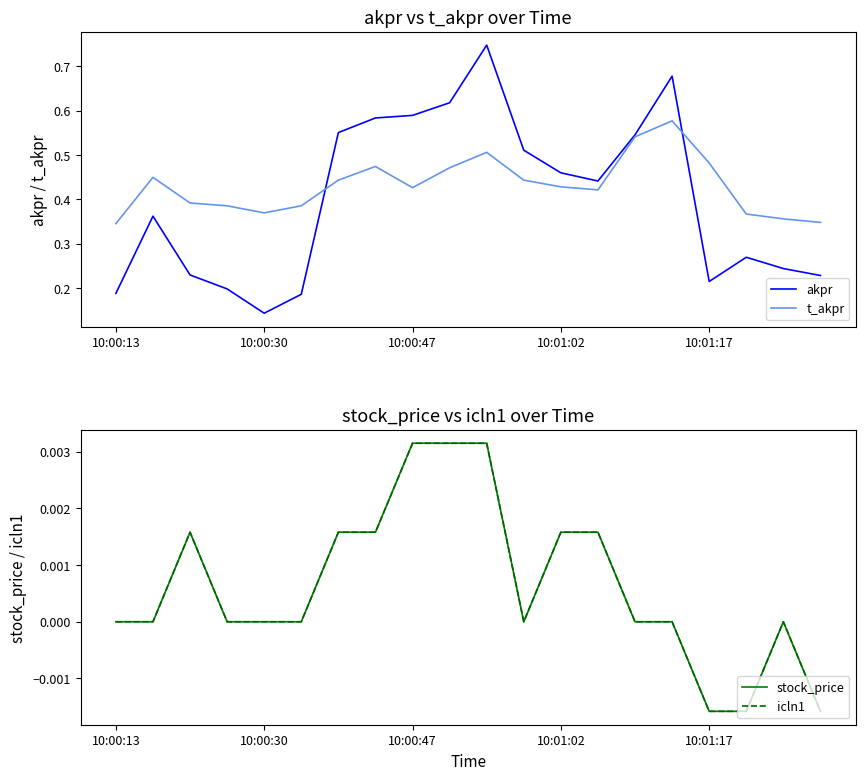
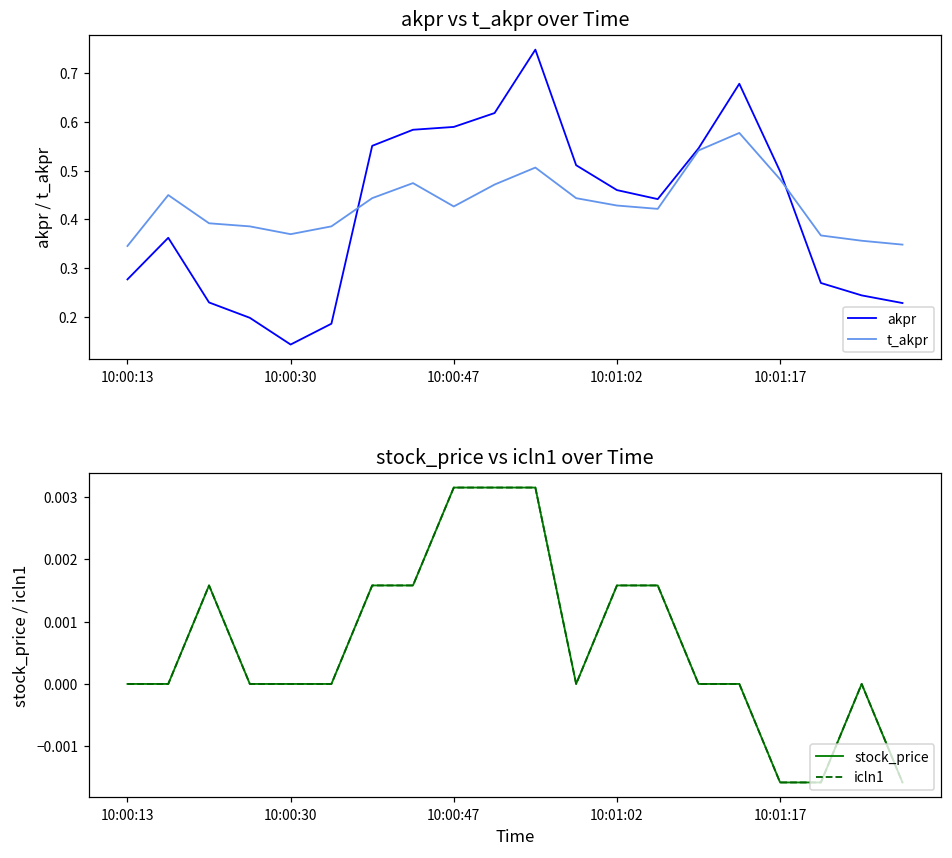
  {
    "akpr vs t_akpr over Time": {
      "akpr": {
-       "10:00:13": 0.19,
+       "10:00:13": 0.28,
        "10:00:30": 0.14,
        "10:00:47": 0.59,
        "10:01:02": 0.46,
-       "10:01:17": 0.21
+       "10:01:17": 0.50
      },
      "t_akpr": {
        "10:00:13": 0.35,
        "10:00:30": 0.37,
        "10:00:47": 0.43,
        "10:01:02": 0.43,
        "10:01:17": 0.48
      }
    },
    "stock_price vs icln1 over Time": {
      "10:00:13": 0.0000,
      "10:00:30": 0.0000,
      "10:00:47": 0.0032,
      "10:01:02": 0.0016,
      "10:01:17": -0.0016
    }
  }
